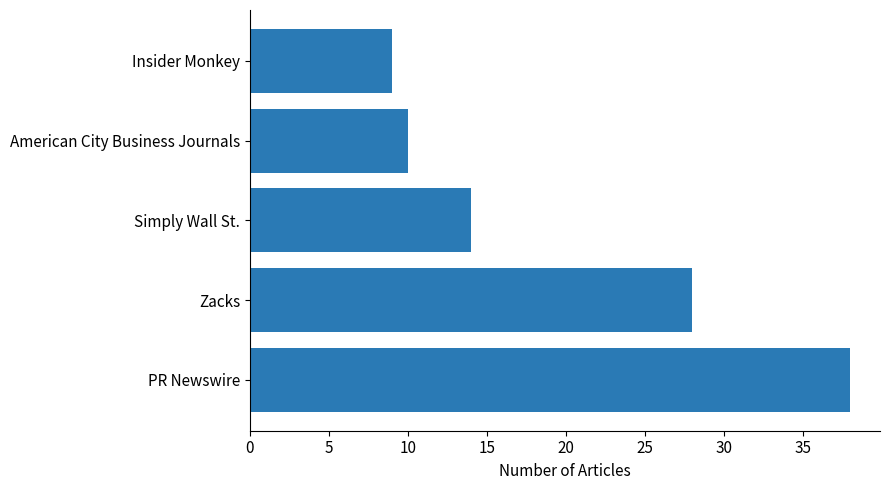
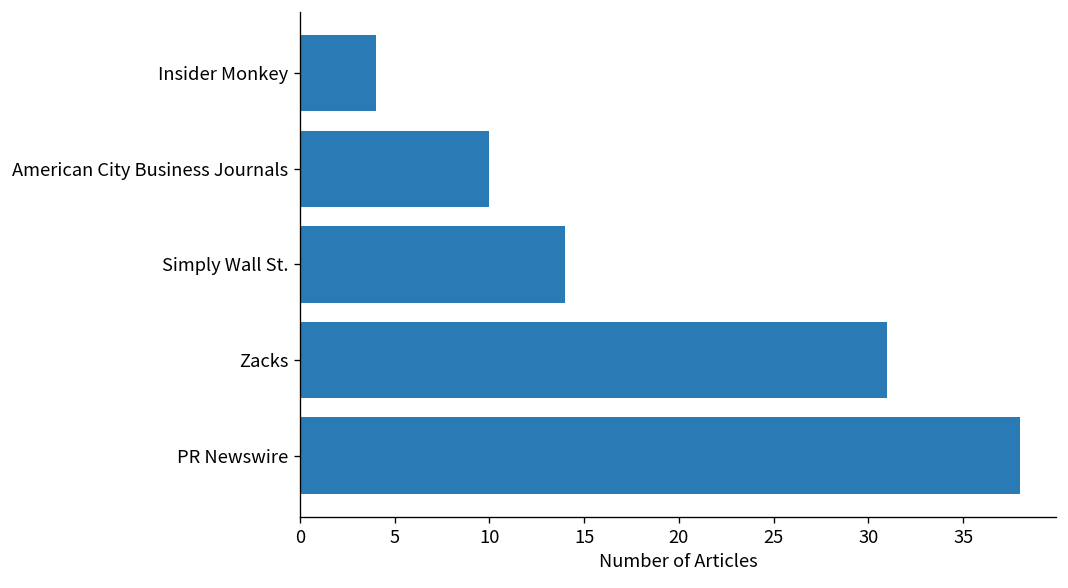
  {
-   "Insider Monkey": 9,
+   "Insider Monkey": 4,
    "American City Business Journals": 10,
    "Simply Wall St.": 14,
-   "Zacks": 28,
+   "Zacks": 31,
    "PR Newswire": 38
  }
